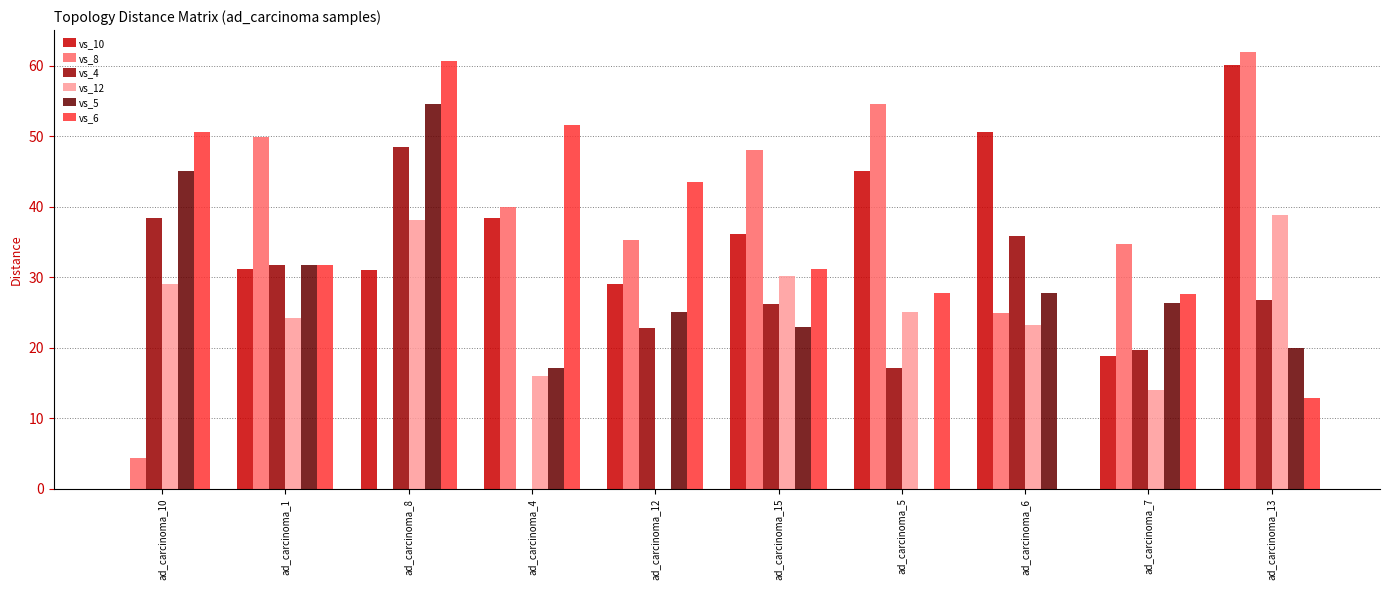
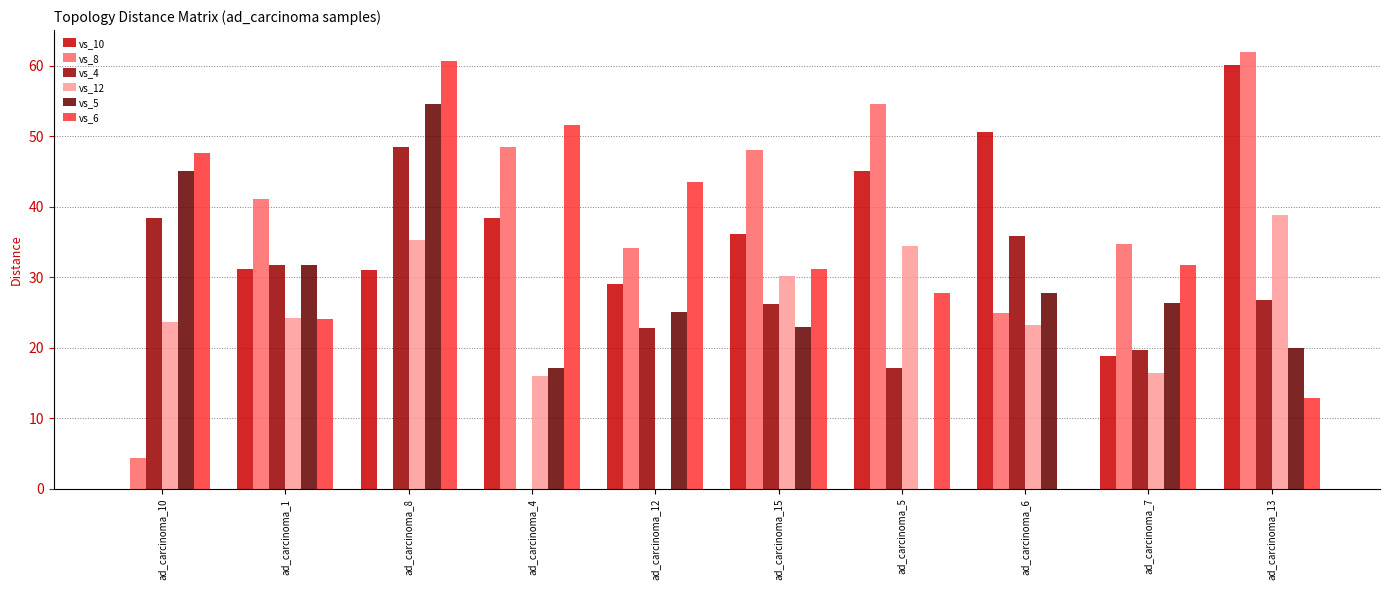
  {
    "vs_8": {
      "ad_carcinoma_10": 4,
-     "ad_carcinoma_1": 50,
-     "ad_carcinoma_4": 40,
-     "ad_carcinoma_12": 35,
+     "ad_carcinoma_1": 41,
+     "ad_carcinoma_4": 49,
+     "ad_carcinoma_12": 34,
      "ad_carcinoma_15": 48,
      "ad_carcinoma_5": 55,
      "ad_carcinoma_6": 25,
      "ad_carcinoma_7": 35,
      "ad_carcinoma_13": 62
    },
    "vs_12": {
-     "ad_carcinoma_10": 29,
+     "ad_carcinoma_10": 24,
      "ad_carcinoma_1": 24,
-     "ad_carcinoma_8": 38,
+     "ad_carcinoma_8": 35,
      "ad_carcinoma_4": 16,
      "ad_carcinoma_15": 30,
-     "ad_carcinoma_5": 25,
+     "ad_carcinoma_5": 34,
      "ad_carcinoma_6": 23,
-     "ad_carcinoma_7": 14,
+     "ad_carcinoma_7": 16,
      "ad_carcinoma_13": 39
    },
    "vs_6": {
-     "ad_carcinoma_10": 51,
-     "ad_carcinoma_1": 32,
+     "ad_carcinoma_10": 48,
+     "ad_carcinoma_1": 24,
      "ad_carcinoma_8": 61,
      "ad_carcinoma_4": 52,
      "ad_carcinoma_12": 44,
      "ad_carcinoma_15": 31,
      "ad_carcinoma_5": 28,
-     "ad_carcinoma_7": 28,
+     "ad_carcinoma_7": 32,
      "ad_carcinoma_13": 13
    }
  }
